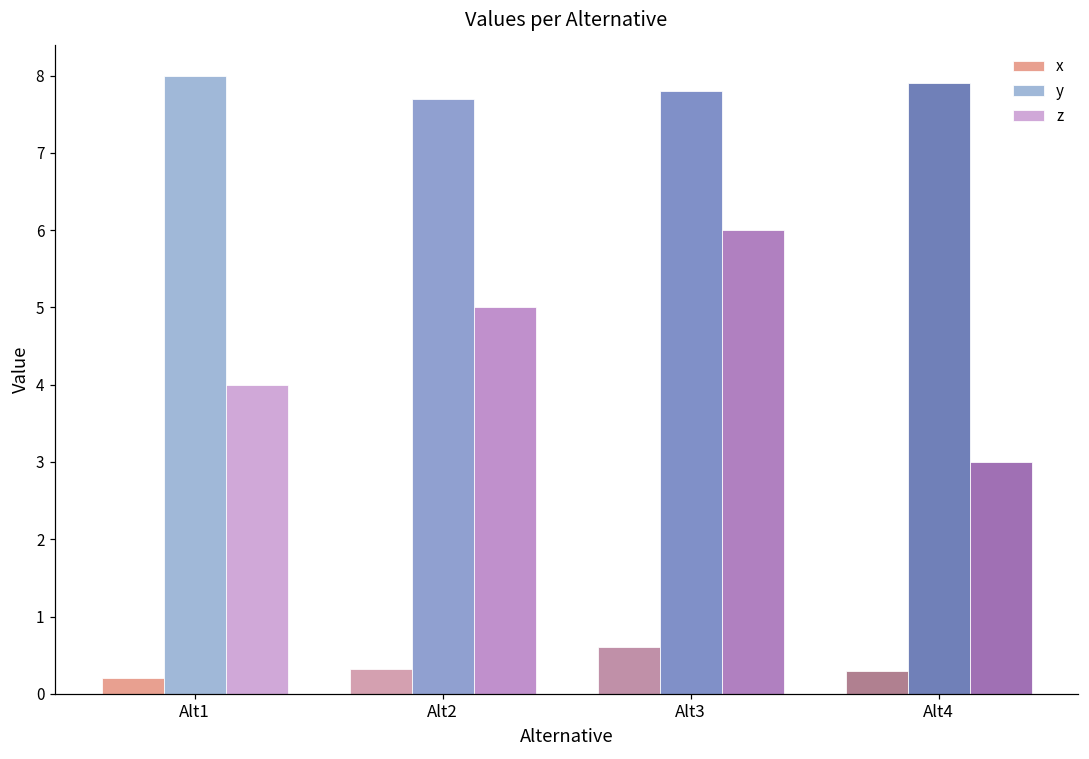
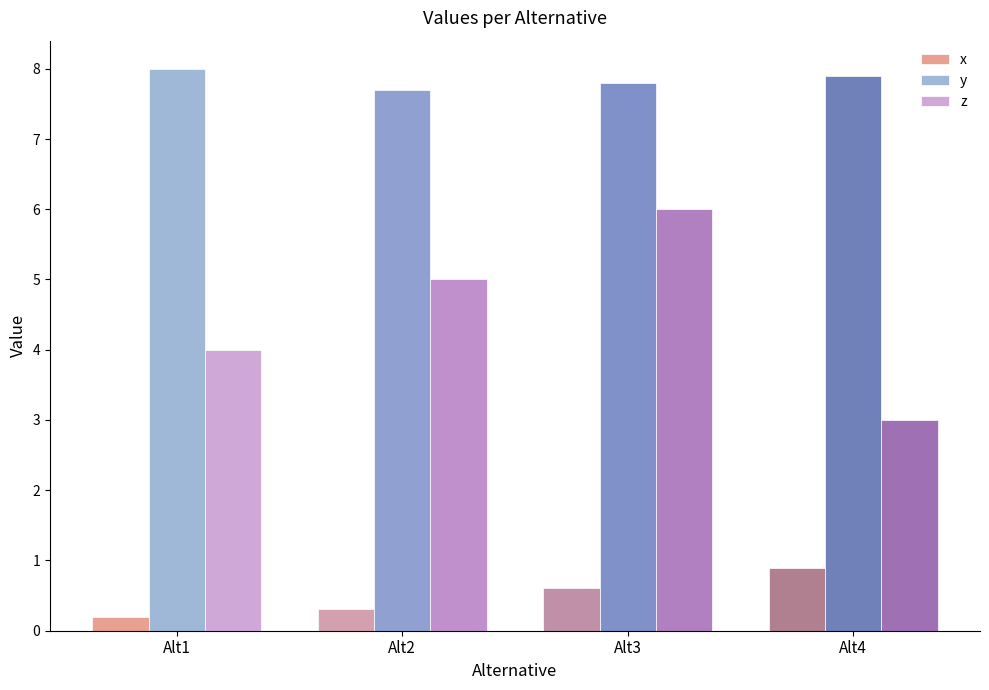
  {
    "x": {
      "Alt1": 0.2,
      "Alt2": 0.3,
      "Alt3": 0.6,
-     "Alt4": 0.3
+     "Alt4": 0.9
    }
  }
